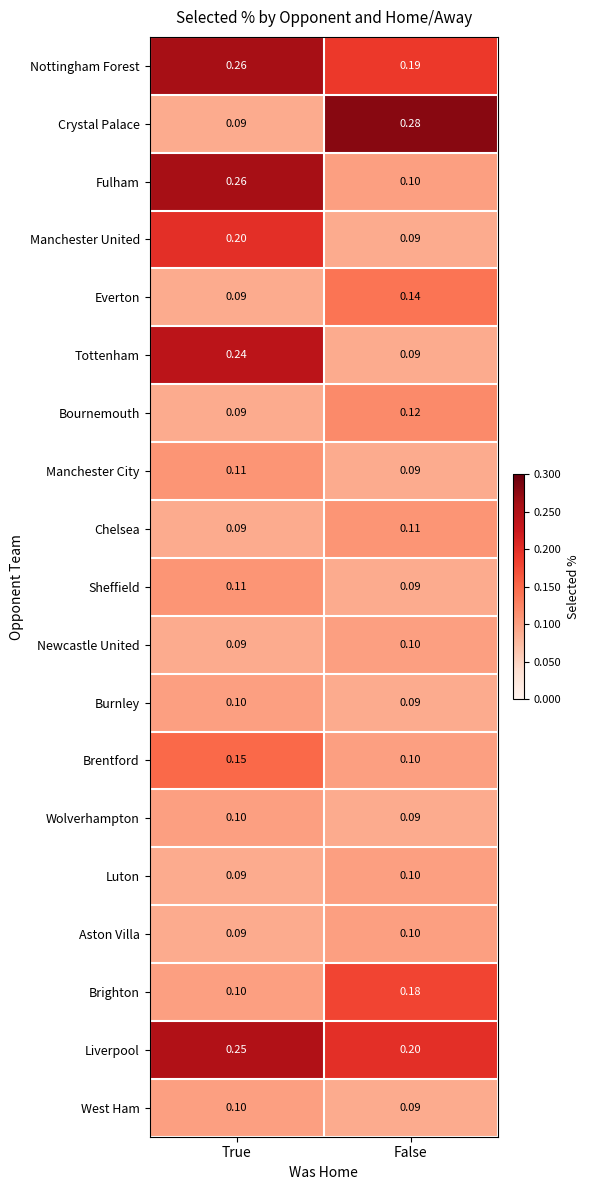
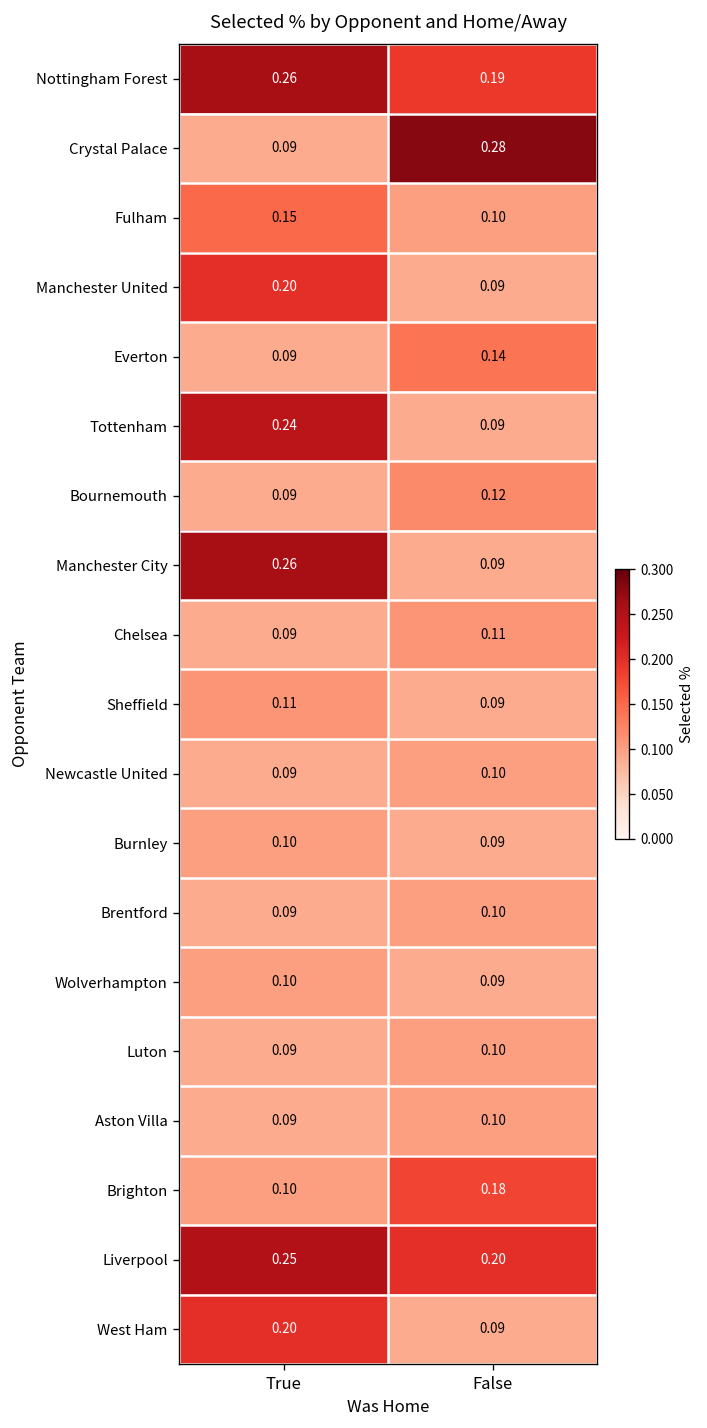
  {
    "Nottingham Forest": {
      "True": 0.26,
      "False": 0.19
    },
    "Crystal Palace": {
      "True": 0.09,
      "False": 0.28
    },
    "Fulham": {
-     "True": 0.26,
+     "True": 0.15,
      "False": 0.10
    },
    "Manchester United": {
      "True": 0.20,
      "False": 0.09
    },
    "Everton": {
      "True": 0.09,
      "False": 0.14
    },
    "Tottenham": {
      "True": 0.24,
      "False": 0.09
    },
    "Bournemouth": {
      "True": 0.09,
      "False": 0.12
    },
    "Manchester City": {
-     "True": 0.11,
+     "True": 0.26,
      "False": 0.09
    },
    "Chelsea": {
      "True": 0.09,
      "False": 0.11
    },
    "Sheffield": {
      "True": 0.11,
      "False": 0.09
    },
    "Newcastle United": {
      "True": 0.09,
      "False": 0.10
    },
    "Burnley": {
      "True": 0.10,
      "False": 0.09
    },
    "Brentford": {
-     "True": 0.15,
+     "True": 0.09,
      "False": 0.10
    },
    "Wolverhampton": {
      "True": 0.10,
      "False": 0.09
    },
    "Luton": {
      "True": 0.09,
      "False": 0.10
    },
    "Aston Villa": {
      "True": 0.09,
      "False": 0.10
    },
    "Brighton": {
      "True": 0.10,
      "False": 0.18
    },
    "Liverpool": {
      "True": 0.25,
      "False": 0.20
    },
    "West Ham": {
-     "True": 0.10,
+     "True": 0.20,
      "False": 0.09
    }
  }
